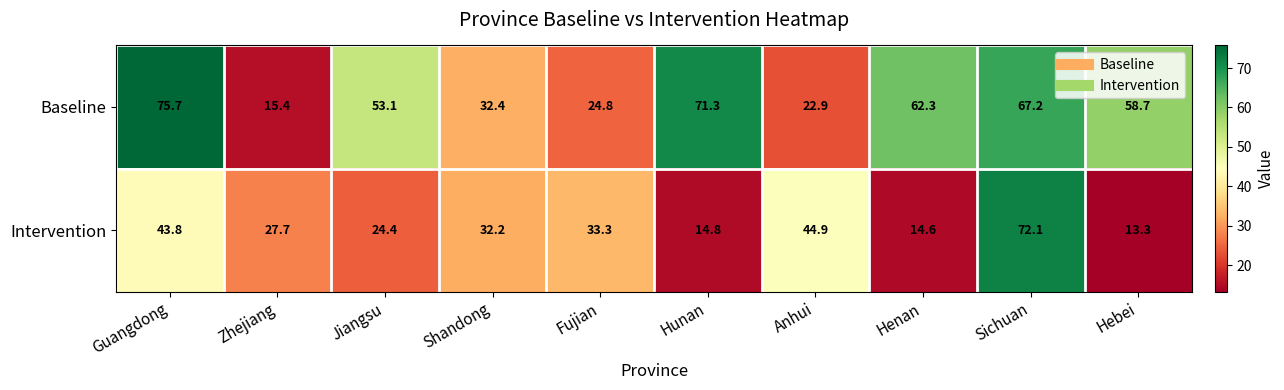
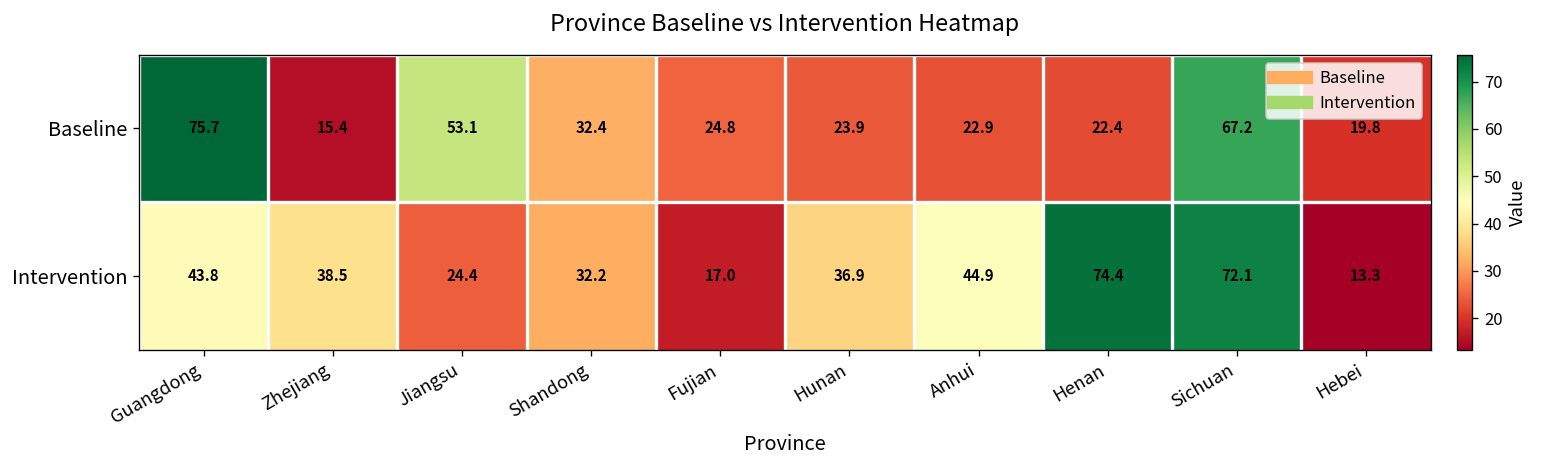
  {
    "Baseline": {
      "Guangdong": 75.7,
      "Zhejiang": 15.4,
      "Jiangsu": 53.1,
      "Shandong": 32.4,
      "Fujian": 24.8,
-     "Hunan": 71.3,
+     "Hunan": 23.9,
      "Anhui": 22.9,
-     "Henan": 62.3,
+     "Henan": 22.4,
      "Sichuan": 67.2,
-     "Hebei": 58.7
+     "Hebei": 19.8
    },
    "Intervention": {
      "Guangdong": 43.8,
-     "Zhejiang": 27.7,
+     "Zhejiang": 38.5,
      "Jiangsu": 24.4,
      "Shandong": 32.2,
-     "Fujian": 33.3,
-     "Hunan": 14.8,
+     "Fujian": 17.0,
+     "Hunan": 36.9,
      "Anhui": 44.9,
-     "Henan": 14.6,
+     "Henan": 74.4,
      "Sichuan": 72.1,
      "Hebei": 13.3
    }
  }
